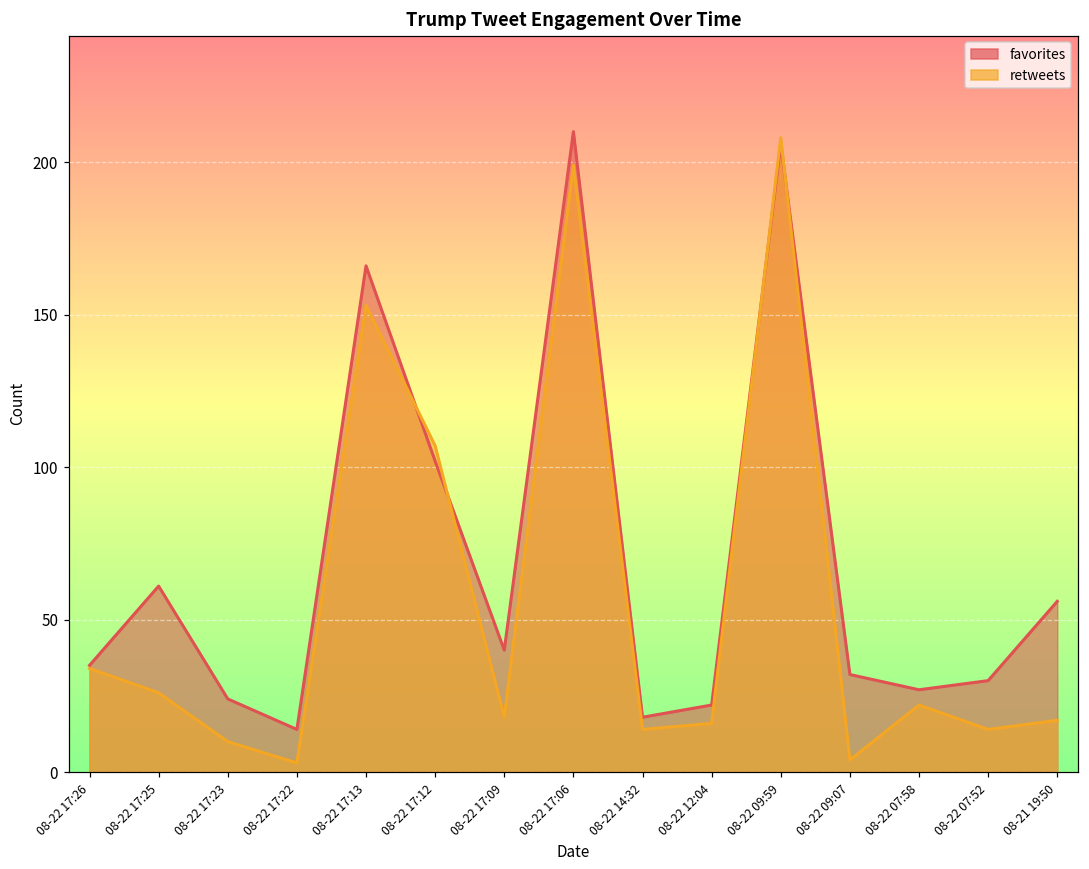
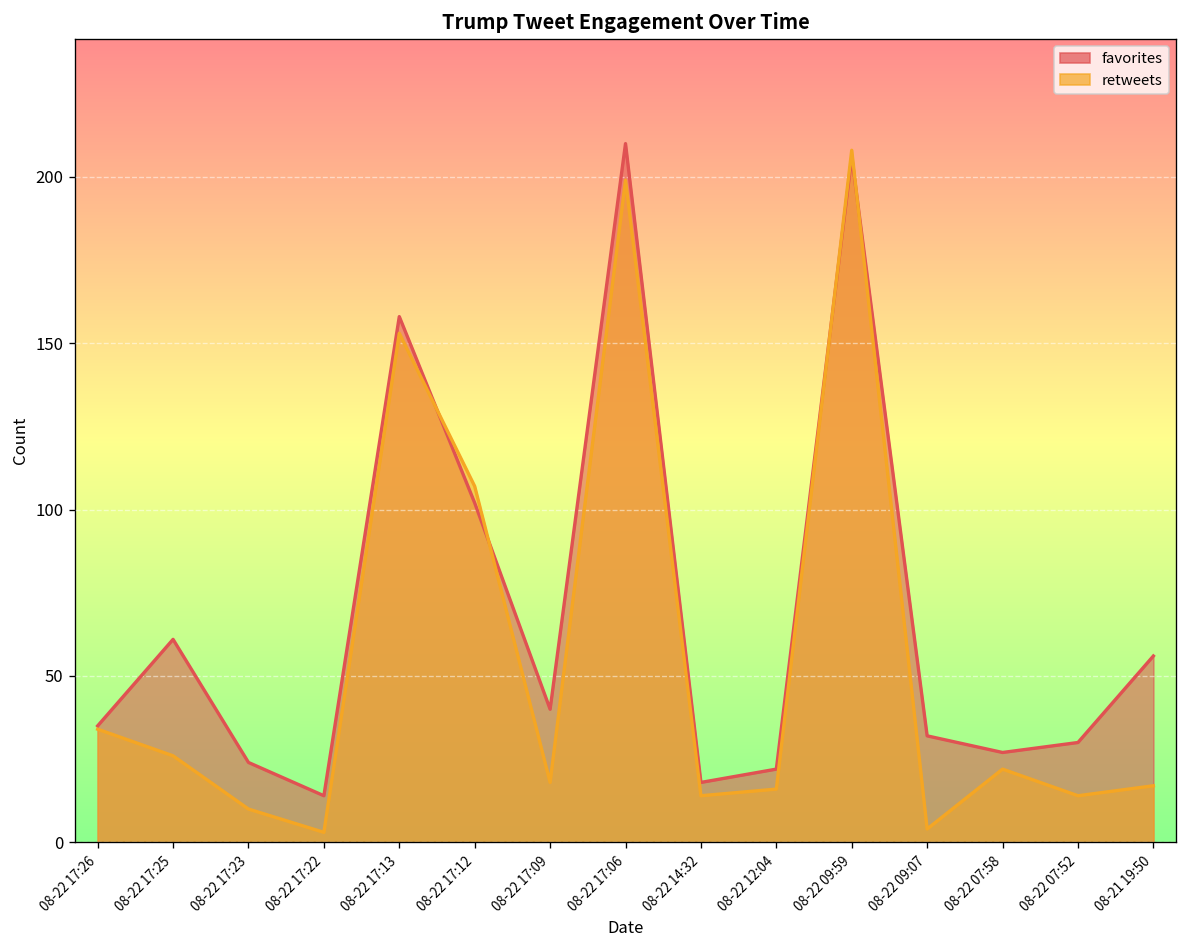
  {
    "favorites": {
      "08-22 17:26": 35,
      "08-22 17:25": 61,
      "08-22 17:23": 24,
      "08-22 17:22": 14,
-     "08-22 17:13": 166,
+     "08-22 17:13": 158,
      "08-22 17:12": 102,
      "08-22 17:09": 40,
      "08-22 17:06": 210,
      "08-22 14:32": 18,
      "08-22 12:04": 22,
      "08-22 09:59": 206,
      "08-22 09:07": 32,
      "08-22 07:58": 27,
      "08-22 07:52": 30,
      "08-21 19:50": 56
    },
    "retweets": {
      "08-22 17:26": 34,
      "08-22 17:25": 26,
      "08-22 17:23": 10,
      "08-22 17:22": 3,
      "08-22 17:13": 153,
      "08-22 17:12": 107,
      "08-22 17:09": 18,
      "08-22 17:06": 199,
      "08-22 14:32": 14,
      "08-22 12:04": 16,
      "08-22 09:59": 208,
      "08-22 09:07": 4,
      "08-22 07:58": 22,
      "08-22 07:52": 14,
      "08-21 19:50": 17
    }
  }
